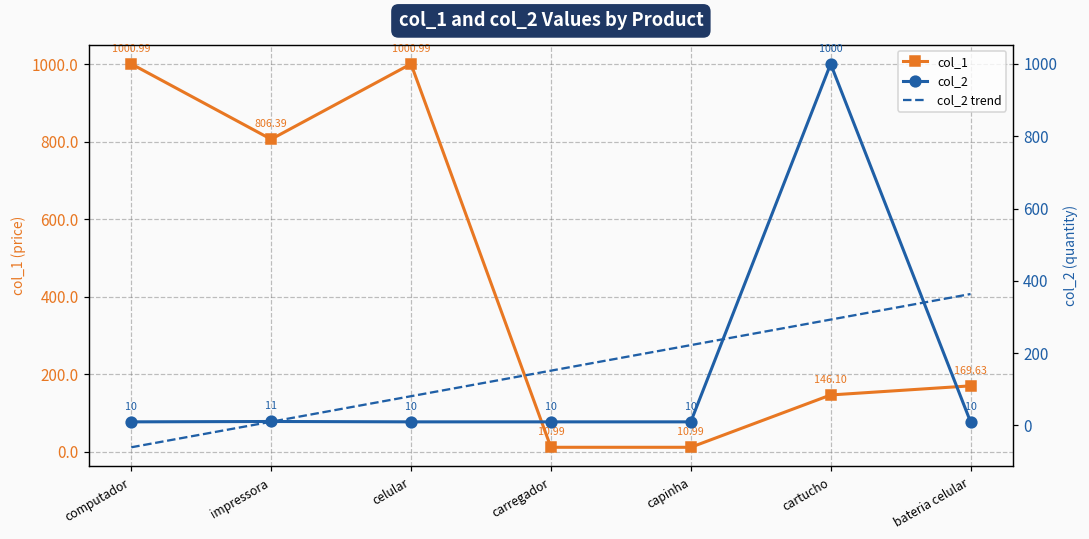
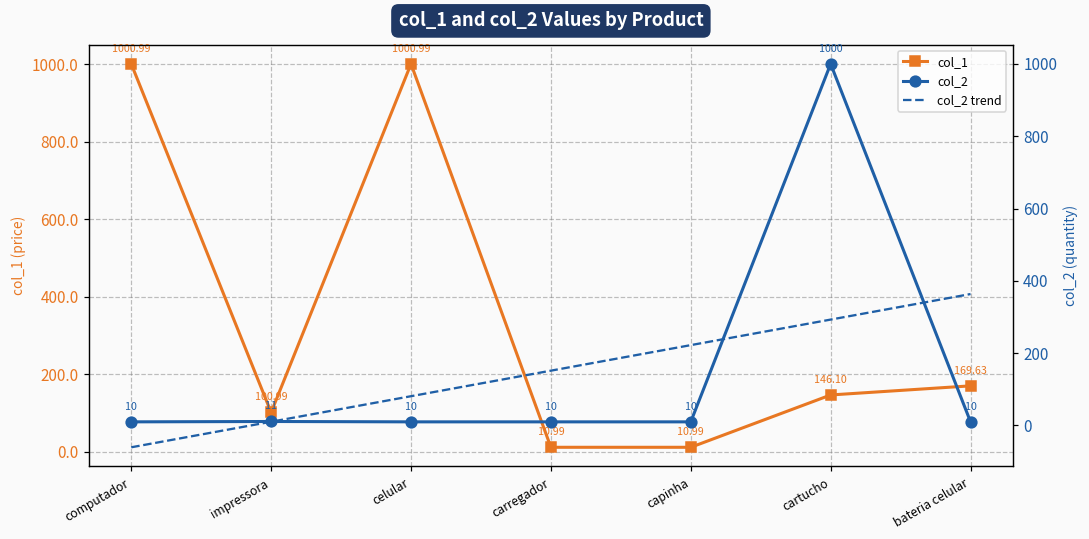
  {
    "col_1": {
      "computador": 1000.99,
-     "impressora": 806.39,
+     "impressora": 100.99,
      "celular": 1000.99,
      "carregador": 10.99,
      "capinha": 10.99,
      "cartucho": 146.10,
      "bateria celular": 169.63
    }
  }
